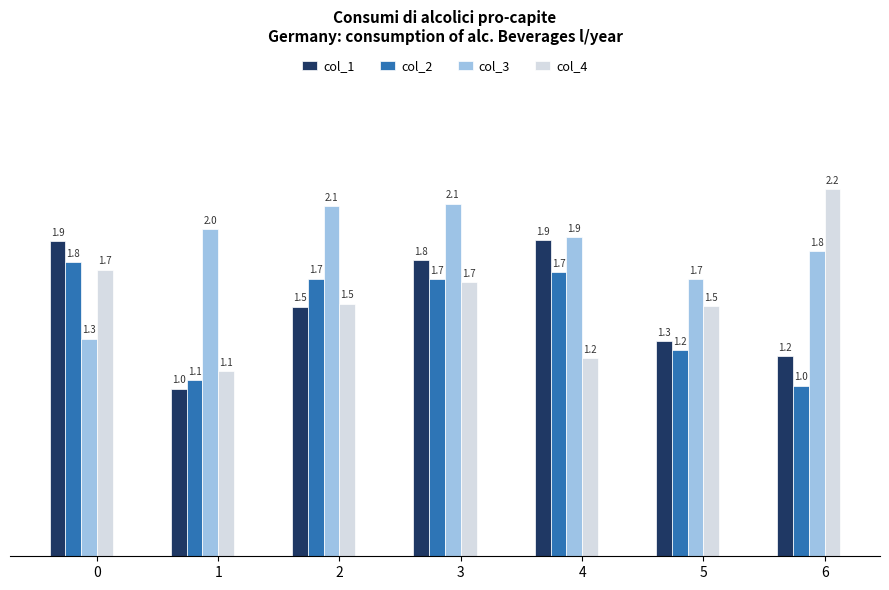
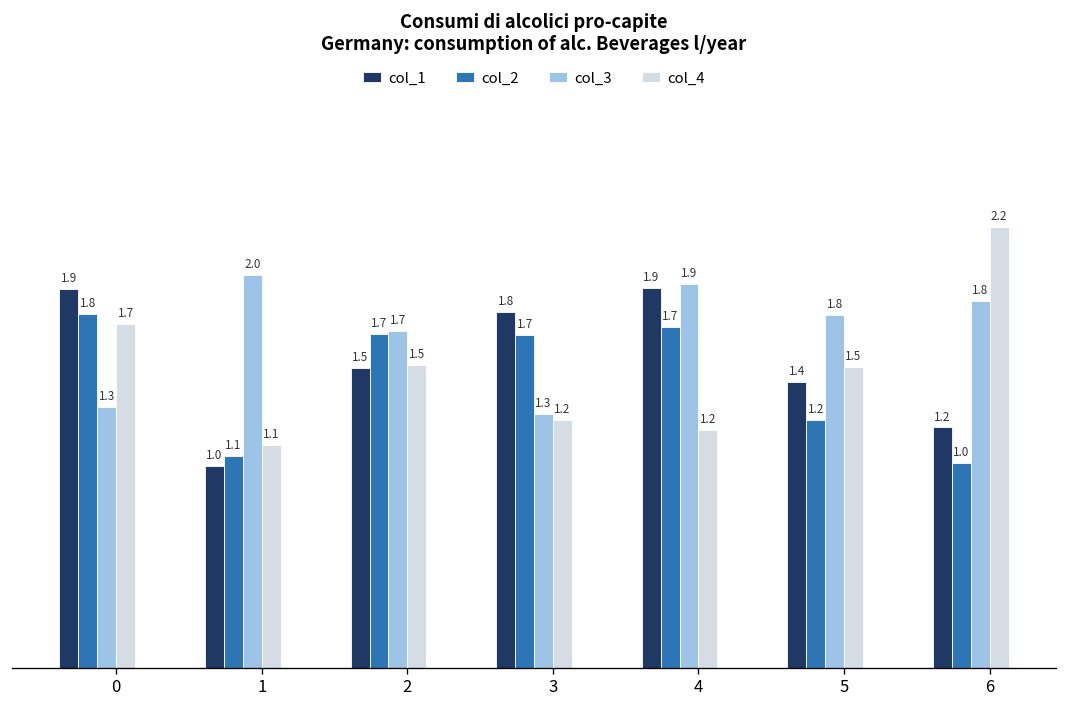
  {
    "col_1": {
      "0": 1.9,
      "1": 1.0,
      "2": 1.5,
      "3": 1.8,
      "4": 1.9,
-     "5": 1.3,
+     "5": 1.4,
      "6": 1.2
    },
    "col_2": {
      "0": 1.8,
      "1": 1.1,
      "2": 1.7,
      "3": 1.7,
      "4": 1.7,
      "5": 1.2,
      "6": 1.0
    },
    "col_3": {
      "0": 1.3,
      "1": 2.0,
-     "2": 2.1,
-     "3": 2.1,
+     "2": 1.7,
+     "3": 1.3,
      "4": 1.9,
-     "5": 1.7,
+     "5": 1.8,
      "6": 1.8
    },
    "col_4": {
      "0": 1.7,
      "1": 1.1,
      "2": 1.5,
-     "3": 1.7,
+     "3": 1.2,
      "4": 1.2,
      "5": 1.5,
      "6": 2.2
    }
  }
